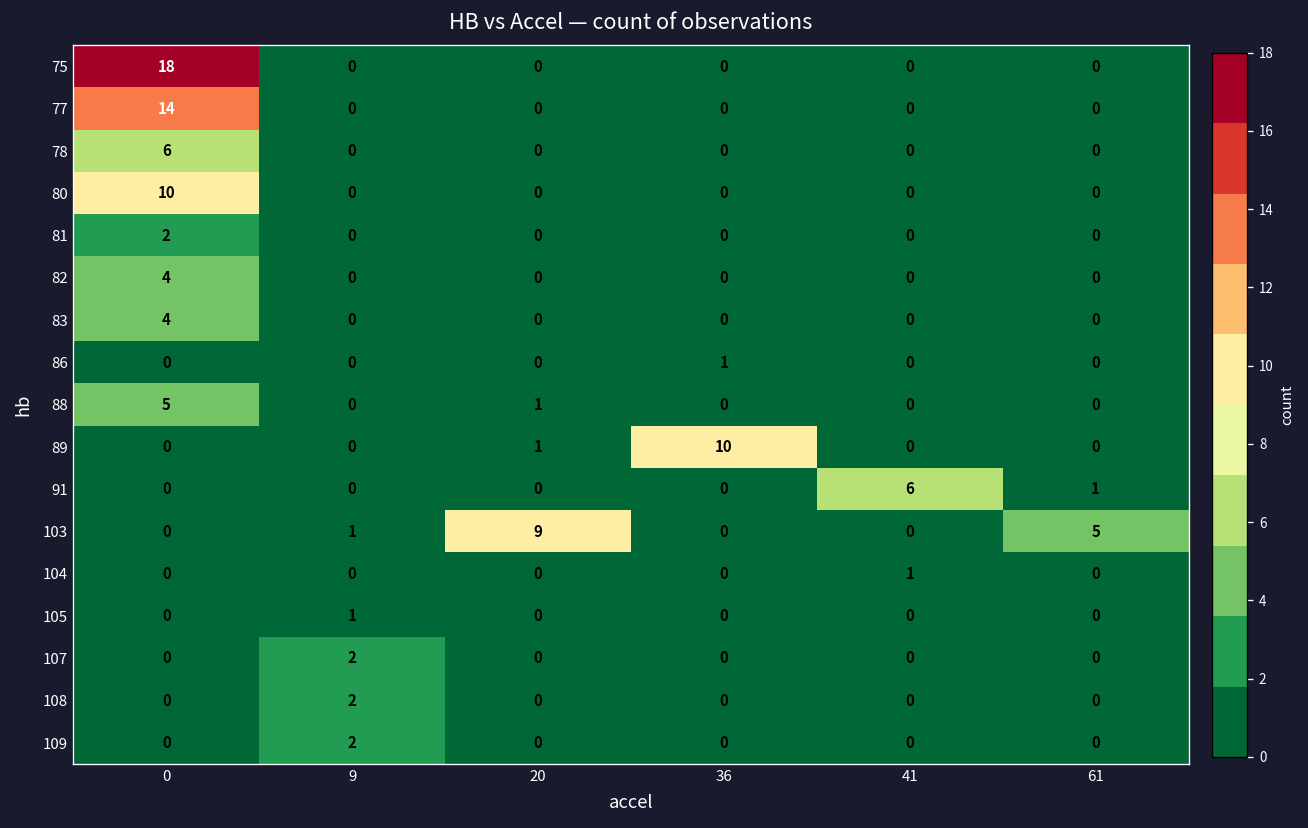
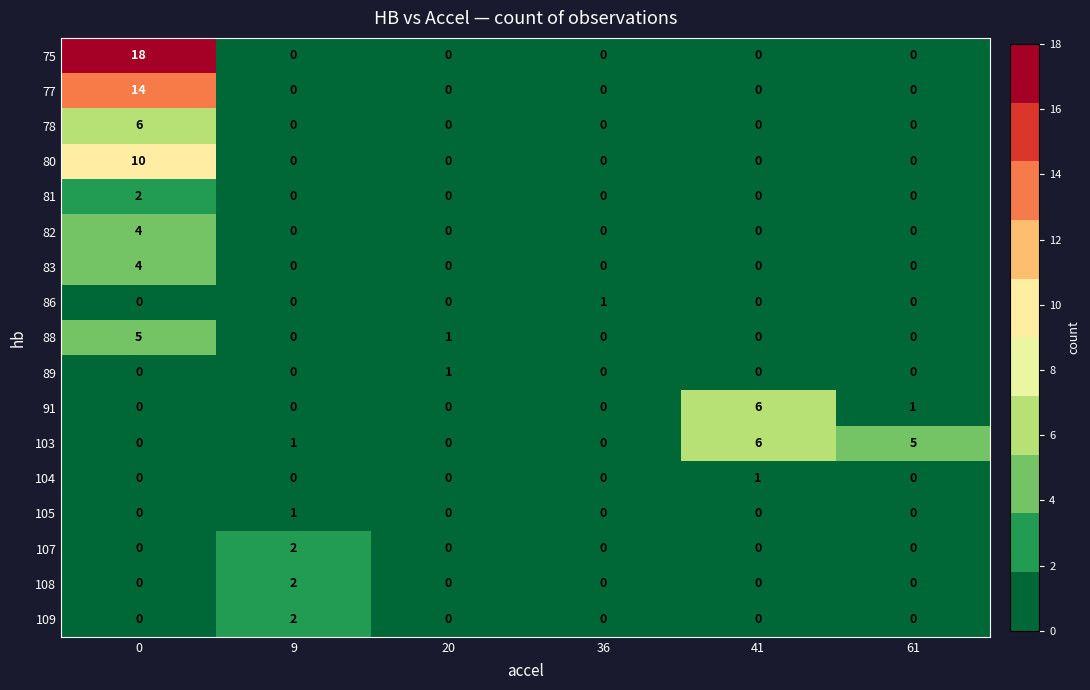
  {
    "75": {
      "0": 18,
      "9": 0,
      "20": 0,
      "36": 0,
      "41": 0,
      "61": 0
    },
    "77": {
      "0": 14,
      "9": 0,
      "20": 0,
      "36": 0,
      "41": 0,
      "61": 0
    },
    "78": {
      "0": 6,
      "9": 0,
      "20": 0,
      "36": 0,
      "41": 0,
      "61": 0
    },
    "80": {
      "0": 10,
      "9": 0,
      "20": 0,
      "36": 0,
      "41": 0,
      "61": 0
    },
    "81": {
      "0": 2,
      "9": 0,
      "20": 0,
      "36": 0,
      "41": 0,
      "61": 0
    },
    "82": {
      "0": 4,
      "9": 0,
      "20": 0,
      "36": 0,
      "41": 0,
      "61": 0
    },
    "83": {
      "0": 4,
      "9": 0,
      "20": 0,
      "36": 0,
      "41": 0,
      "61": 0
    },
    "86": {
      "0": 0,
      "9": 0,
      "20": 0,
      "36": 1,
      "41": 0,
      "61": 0
    },
    "88": {
      "0": 5,
      "9": 0,
      "20": 1,
      "36": 0,
      "41": 0,
      "61": 0
    },
    "89": {
      "0": 0,
      "9": 0,
      "20": 1,
-     "36": 10,
+     "36": 0,
      "41": 0,
      "61": 0
    },
    "91": {
      "0": 0,
      "9": 0,
      "20": 0,
      "36": 0,
      "41": 6,
      "61": 1
    },
    "103": {
      "0": 0,
      "9": 1,
-     "20": 9,
+     "20": 0,
      "36": 0,
-     "41": 0,
+     "41": 6,
      "61": 5
    },
    "104": {
      "0": 0,
      "9": 0,
      "20": 0,
      "36": 0,
      "41": 1,
      "61": 0
    },
    "105": {
      "0": 0,
      "9": 1,
      "20": 0,
      "36": 0,
      "41": 0,
      "61": 0
    },
    "107": {
      "0": 0,
      "9": 2,
      "20": 0,
      "36": 0,
      "41": 0,
      "61": 0
    },
    "108": {
      "0": 0,
      "9": 2,
      "20": 0,
      "36": 0,
      "41": 0,
      "61": 0
    },
    "109": {
      "0": 0,
      "9": 2,
      "20": 0,
      "36": 0,
      "41": 0,
      "61": 0
    }
  }
